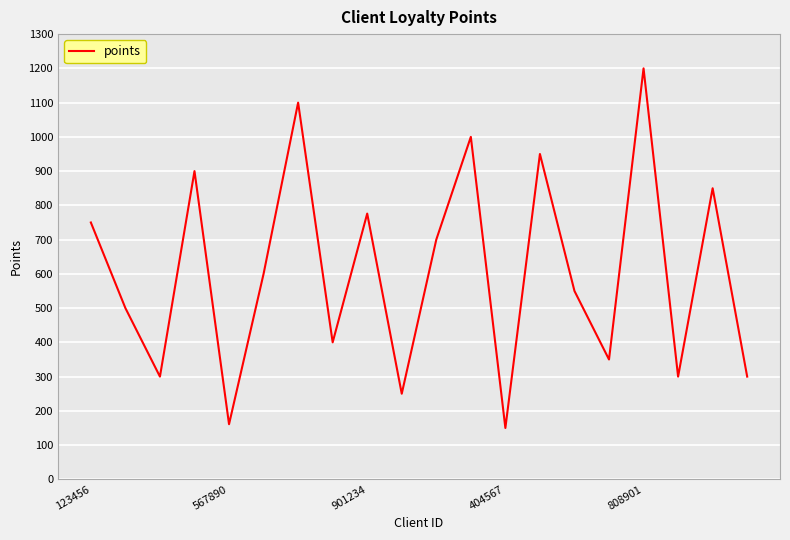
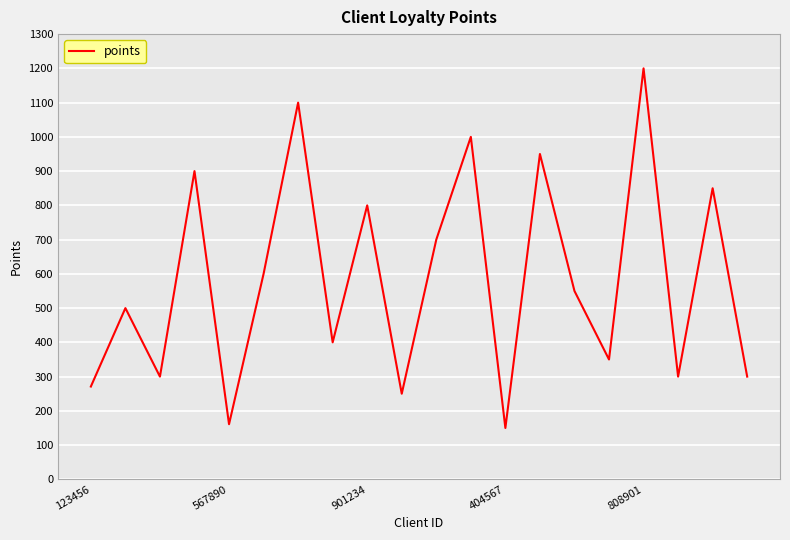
  {
-   "123456": 750,
+   "123456": 270,
    "567890": 160,
-   "901234": 780,
+   "901234": 800,
    "404567": 150,
    "808901": 1200
  }
